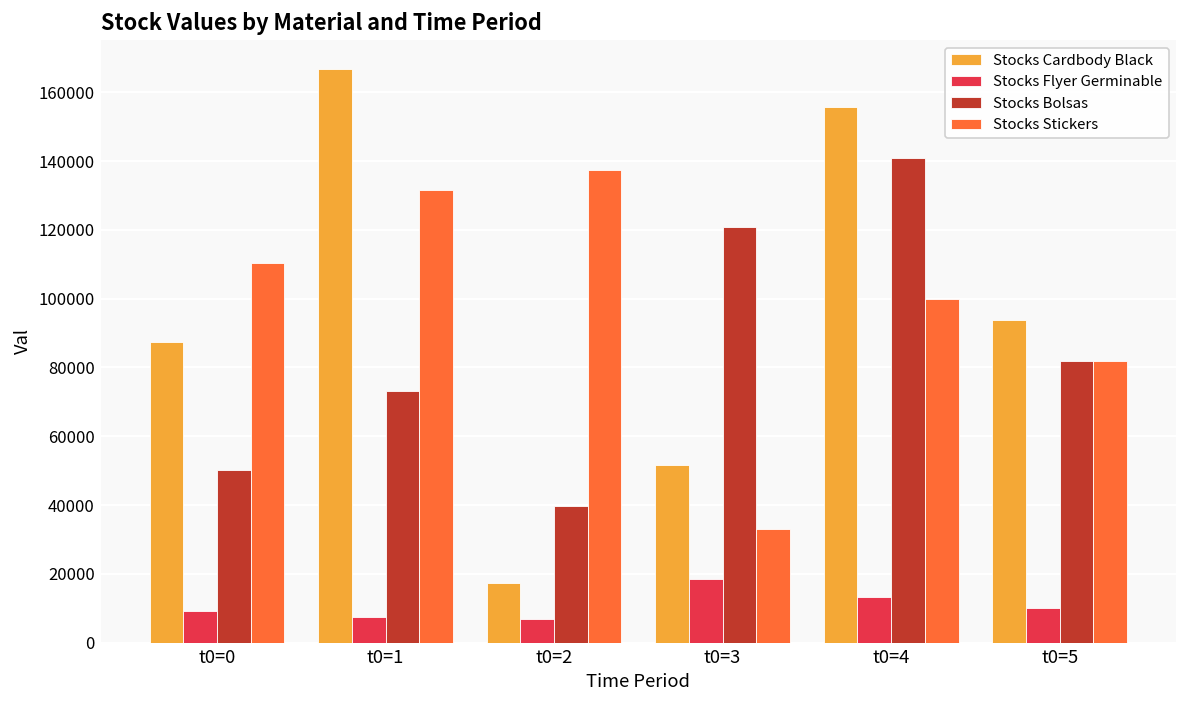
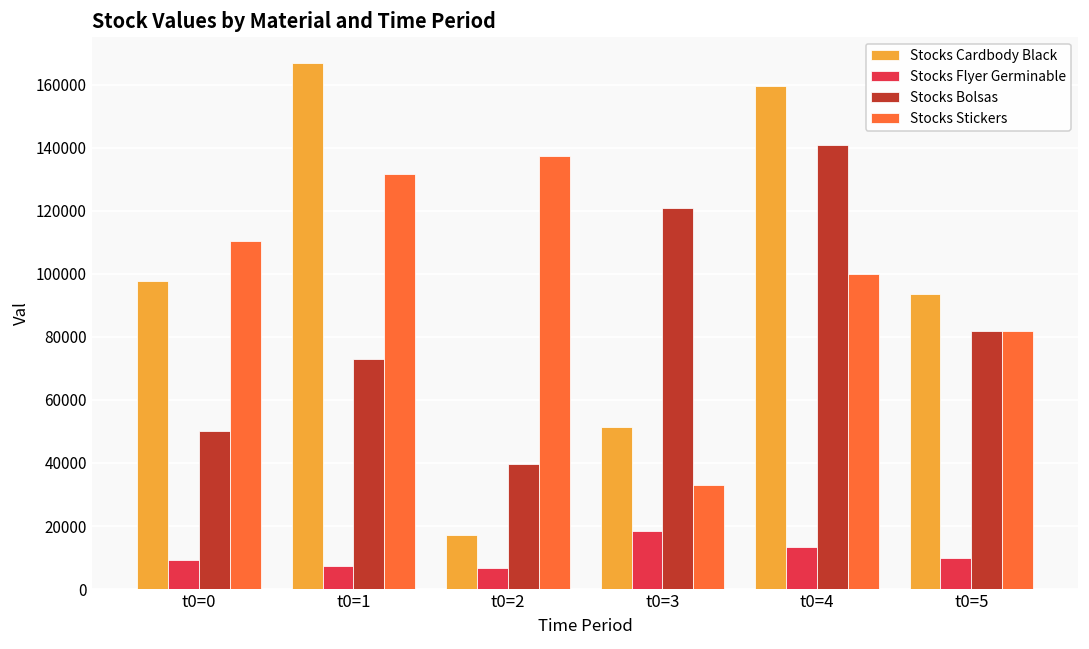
  {
    "Stocks Cardbody Black": {
-     "t0=0": 87000,
+     "t0=0": 98000,
      "t0=1": 167000,
      "t0=2": 17000,
      "t0=3": 52000,
-     "t0=4": 156000,
+     "t0=4": 159000,
      "t0=5": 94000
    },
    "Stocks Stickers": {
      "t0=0": 110000,
      "t0=1": 132000,
      "t0=2": 137000,
      "t0=3": 33000,
      "t0=4": 100000,
      "t0=5": 82000
    }
  }
